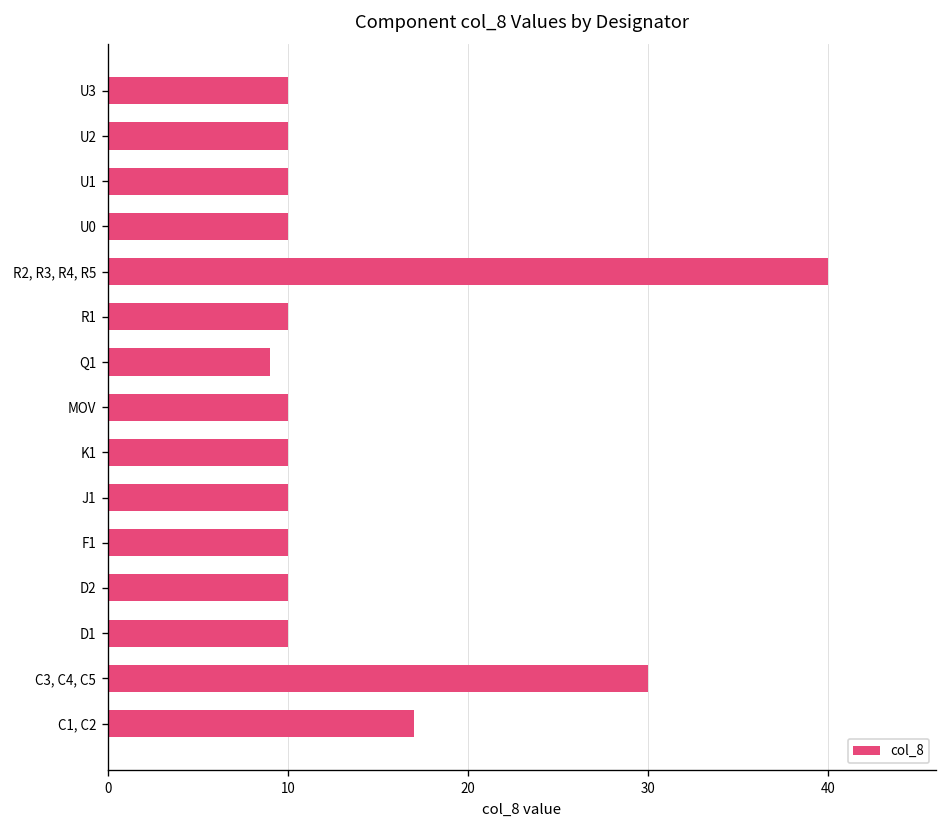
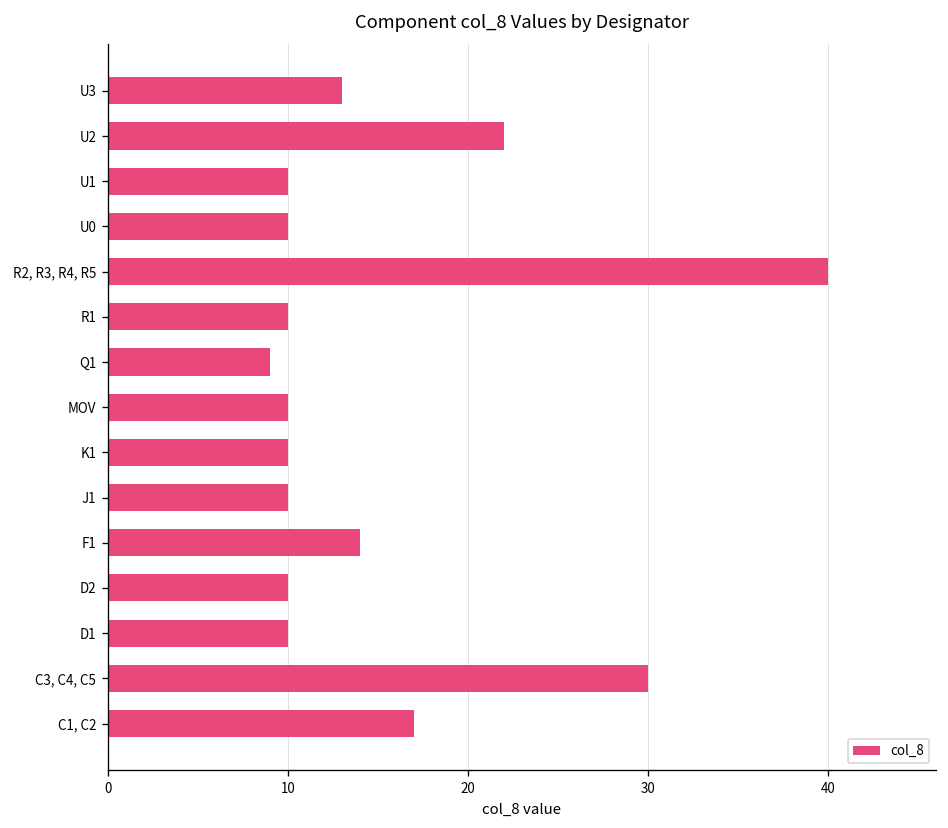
  {
-   "U3": 10,
-   "U2": 10,
+   "U3": 13,
+   "U2": 22,
    "U1": 10,
    "U0": 10,
    "R2, R3, R4, R5": 40,
    "R1": 10,
    "Q1": 9,
    "MOV": 10,
    "K1": 10,
    "J1": 10,
-   "F1": 10,
+   "F1": 14,
    "D2": 10,
    "D1": 10,
    "C3, C4, C5": 30,
    "C1, C2": 17
  }
